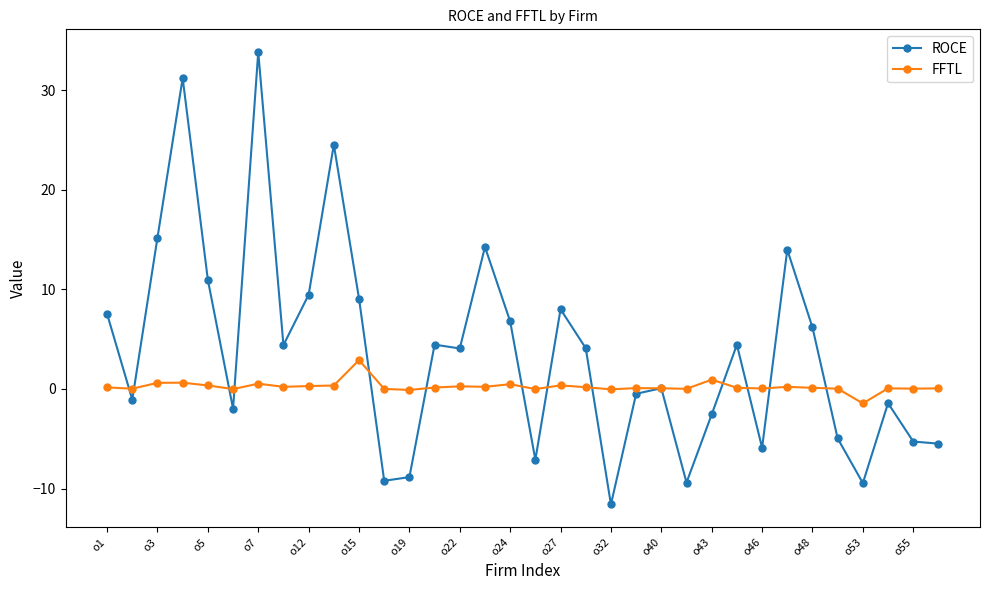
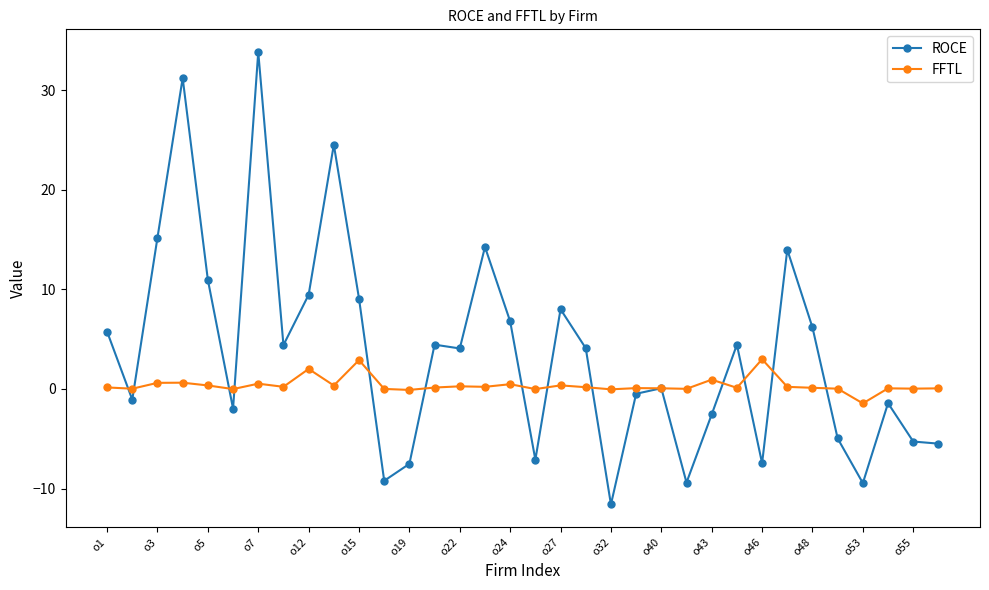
  {
    "ROCE": {
-     "o1": 8,
+     "o1": 6,
      "o3": 15,
      "o5": 11,
      "o7": 34,
      "o12": 9,
      "o15": 9,
-     "o19": -9,
+     "o19": -8,
      "o22": 4,
      "o24": 7,
      "o27": 8,
      "o32": -12,
      "o43": -3,
-     "o46": -6,
+     "o46": -7,
      "o48": 6,
      "o53": -9,
      "o55": -5
    },
    "FFTL": {
      "o1": 0,
      "o3": 1,
      "o5": 0,
      "o7": 1,
-     "o12": 0,
+     "o12": 2,
      "o15": 3,
      "o19": 0,
      "o22": 0,
      "o24": 0,
      "o27": 0,
      "o32": 0,
      "o43": 1,
-     "o46": 0,
+     "o46": 3,
      "o48": 0,
      "o53": -1,
      "o55": 0
    }
  }
